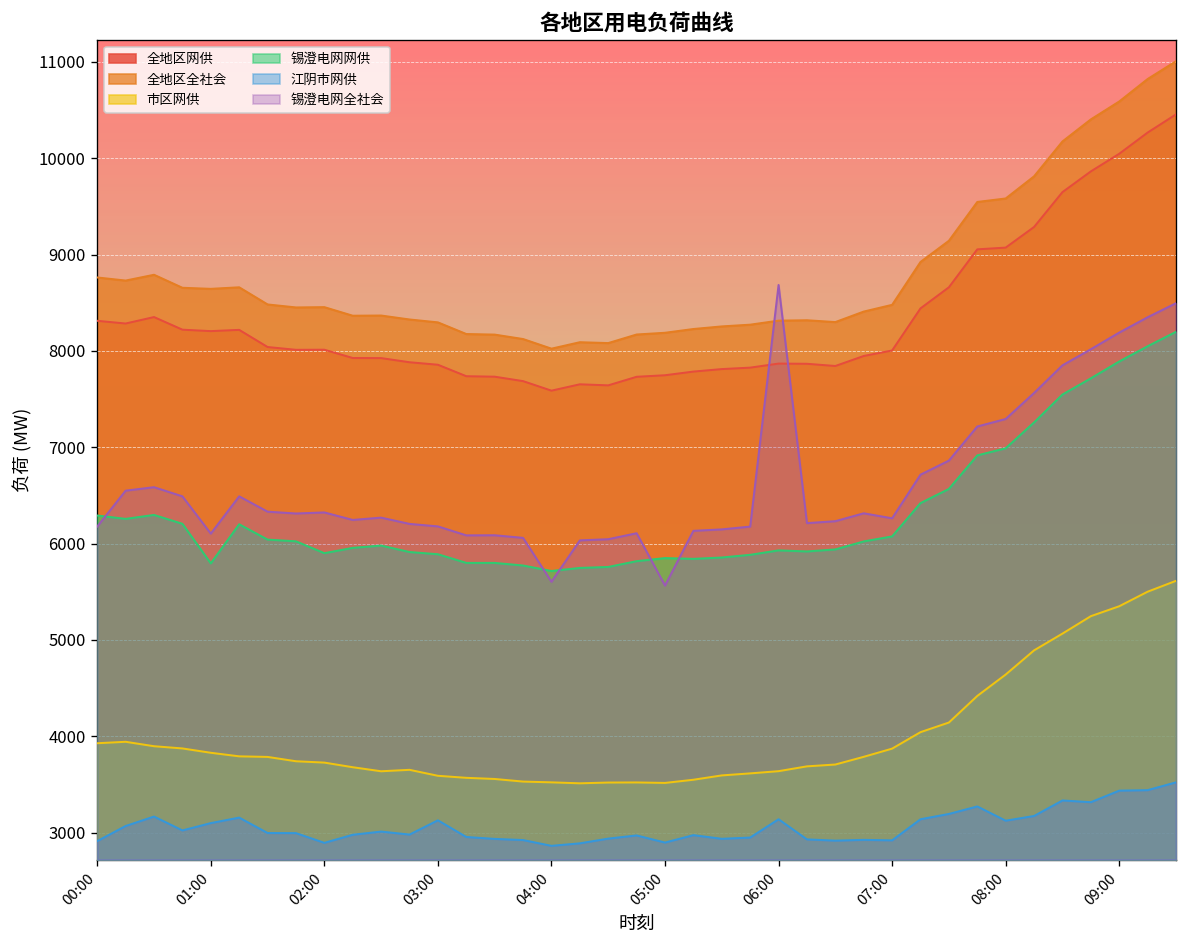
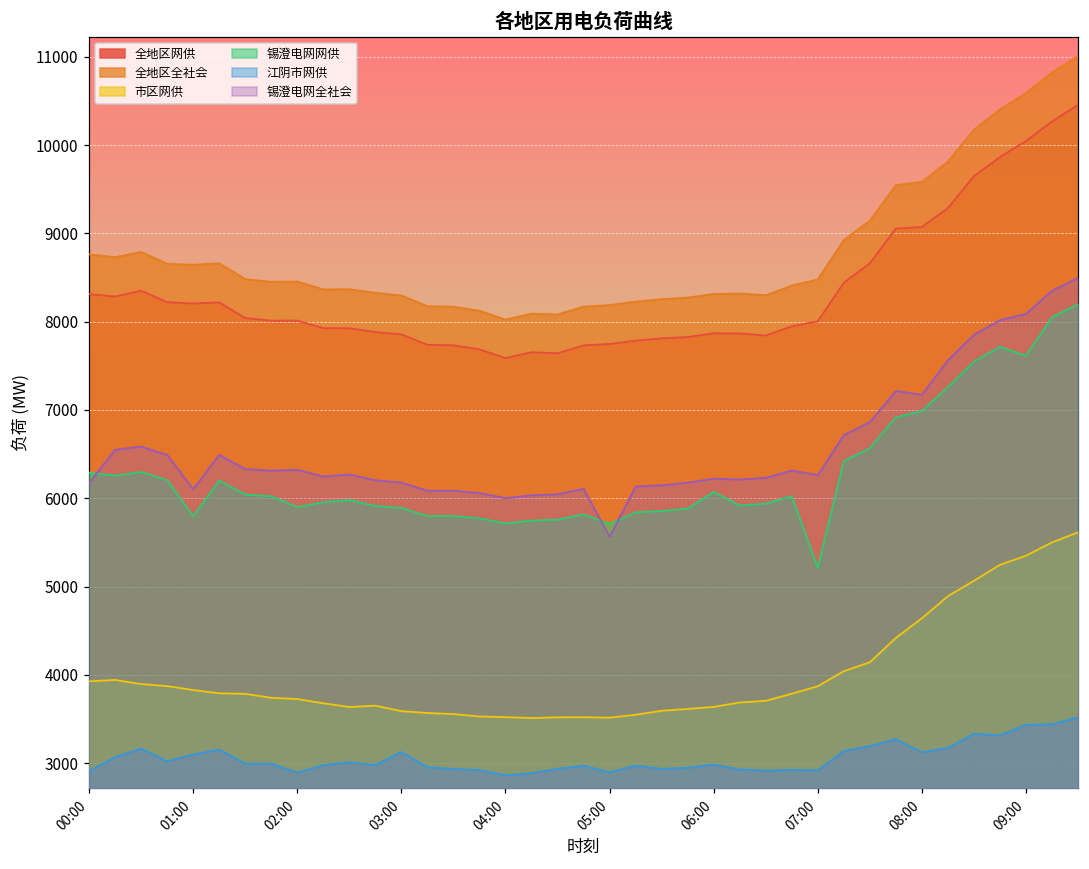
  {
    "锡澄电网网供": {
      "00:00": 6300,
      "01:00": 5800,
      "02:00": 5900,
      "03:00": 5900,
      "04:00": 5700,
-     "05:00": 5800,
-     "06:00": 5900,
-     "07:00": 6100,
+     "05:00": 5700,
+     "06:00": 6100,
+     "07:00": 5200,
      "08:00": 7000,
-     "09:00": 7900
+     "09:00": 7600
    },
    "江阴市网供": {
      "00:00": 2900,
      "01:00": 3100,
      "02:00": 2900,
      "03:00": 3100,
      "04:00": 2900,
      "05:00": 2900,
-     "06:00": 3100,
+     "06:00": 3000,
      "07:00": 2900,
      "08:00": 3100,
      "09:00": 3400
    },
    "锡澄电网全社会": {
      "00:00": 6200,
      "01:00": 6100,
      "02:00": 6300,
      "03:00": 6200,
-     "04:00": 5600,
+     "04:00": 6000,
      "05:00": 5600,
-     "06:00": 8700,
+     "06:00": 6200,
      "07:00": 6300,
-     "08:00": 7300,
-     "09:00": 8200
+     "08:00": 7200,
+     "09:00": 8100
    }
  }
